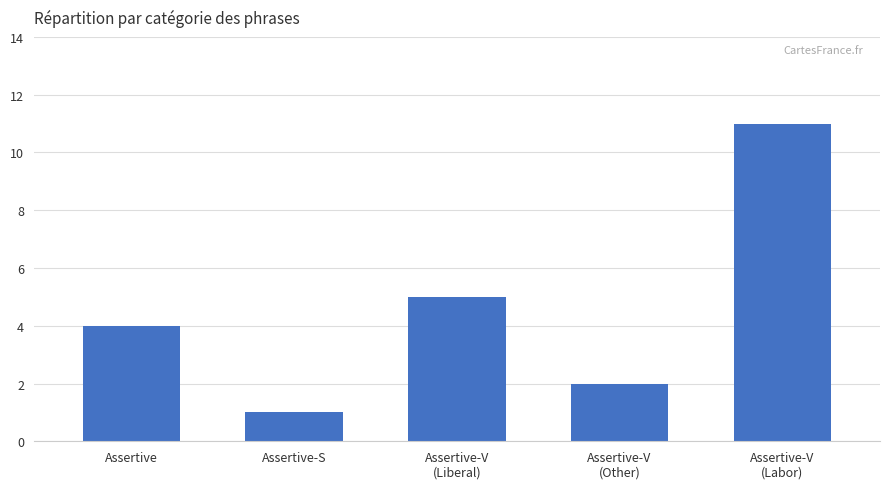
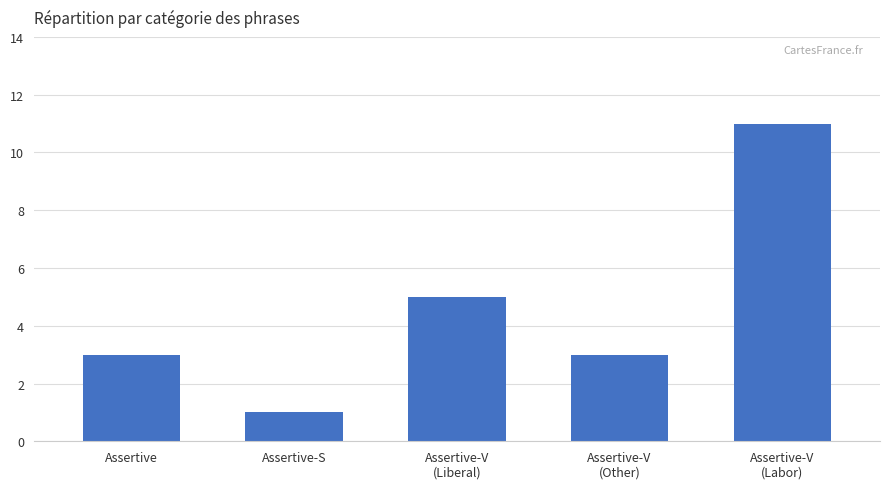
  {
-   "Assertive": 4,
+   "Assertive": 3,
    "Assertive-S": 1,
    "Assertive-V (Liberal)": 5,
-   "Assertive-V (Other)": 2,
+   "Assertive-V (Other)": 3,
    "Assertive-V (Labor)": 11
  }
